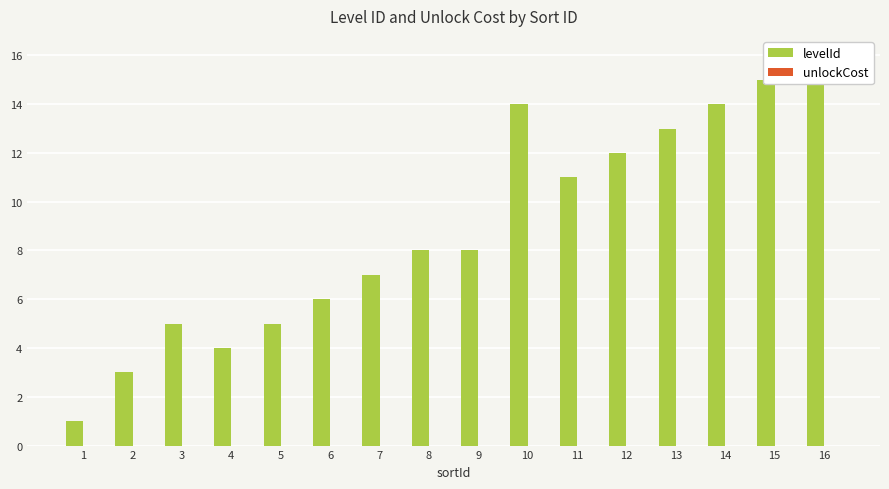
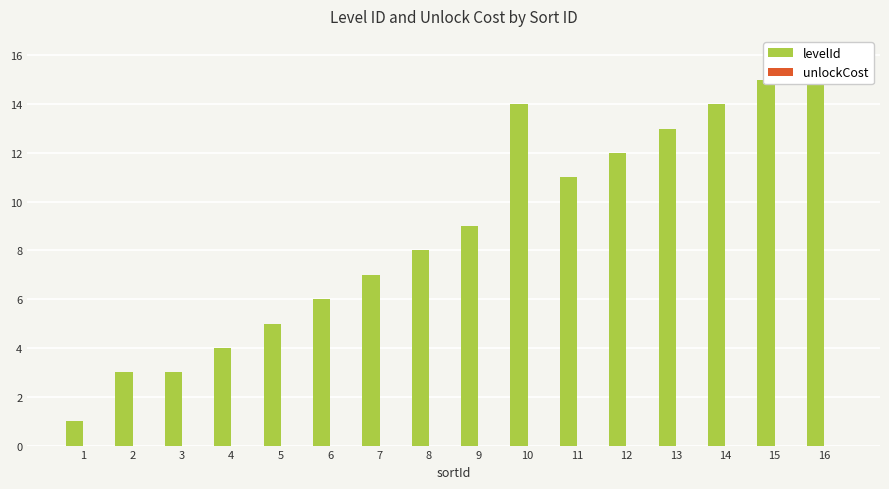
  {
    "levelId": {
      "1": 1,
      "2": 3,
-     "3": 5,
+     "3": 3,
      "4": 4,
      "5": 5,
      "6": 6,
      "7": 7,
      "8": 8,
-     "9": 8,
+     "9": 9,
      "10": 14,
      "11": 11,
      "12": 12,
      "13": 13,
      "14": 14
    },
    "unlockCost": {
      "1": 0,
      "2": 0,
      "3": 0,
      "4": 0,
      "5": 0,
      "6": 0,
      "7": 0,
      "8": 0,
      "9": 0,
      "10": 0,
      "11": 0,
      "12": 0,
      "13": 0,
      "14": 0,
      "15": 0,
      "16": 0
    }
  }
